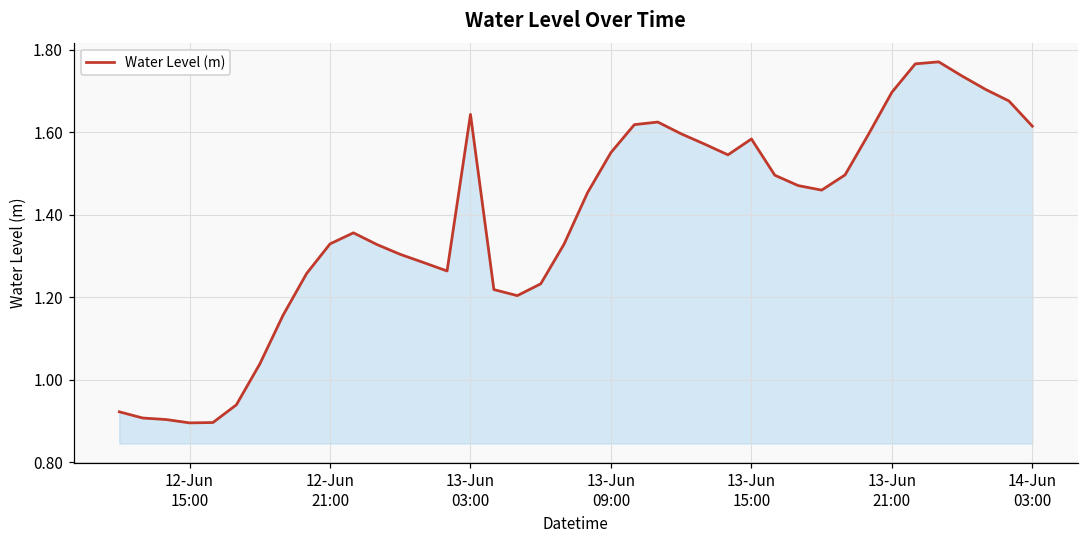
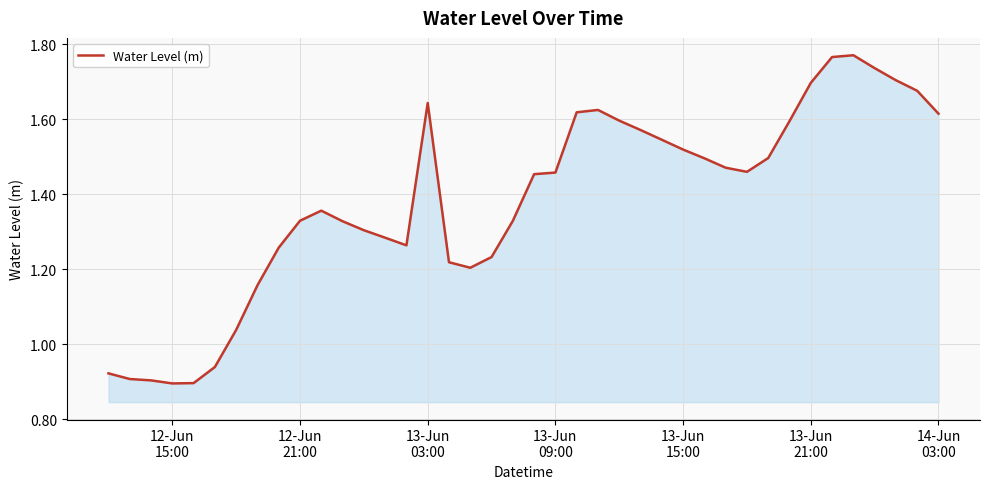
  {
    "12-Jun 15:00": 0.90,
    "12-Jun 21:00": 1.33,
    "13-Jun 03:00": 1.64,
-   "13-Jun 09:00": 1.55,
-   "13-Jun 15:00": 1.58,
+   "13-Jun 09:00": 1.46,
+   "13-Jun 15:00": 1.52,
    "13-Jun 21:00": 1.70,
    "14-Jun 03:00": 1.61
  }
